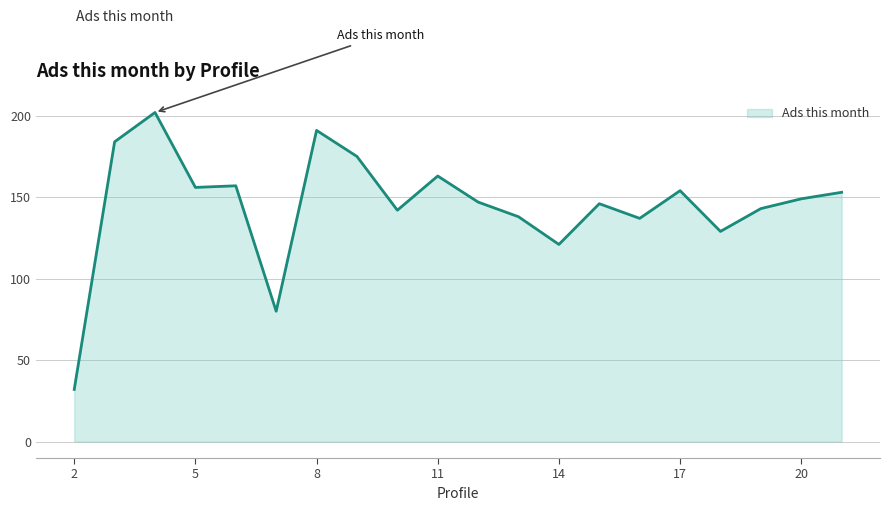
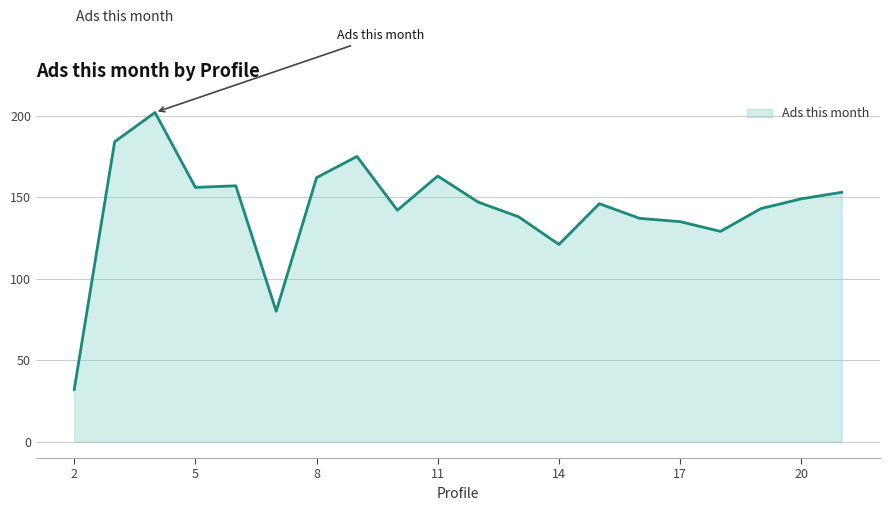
  {
    "2": 32,
    "5": 156,
-   "8": 191,
+   "8": 162,
    "11": 163,
    "14": 121,
-   "17": 154,
+   "17": 135,
    "20": 149
  }
